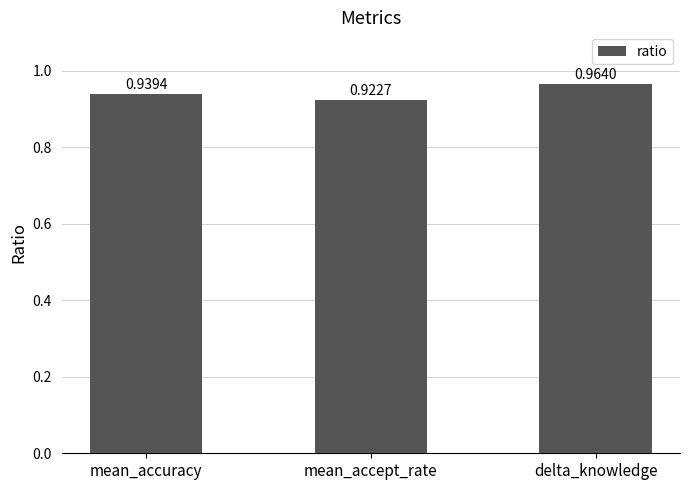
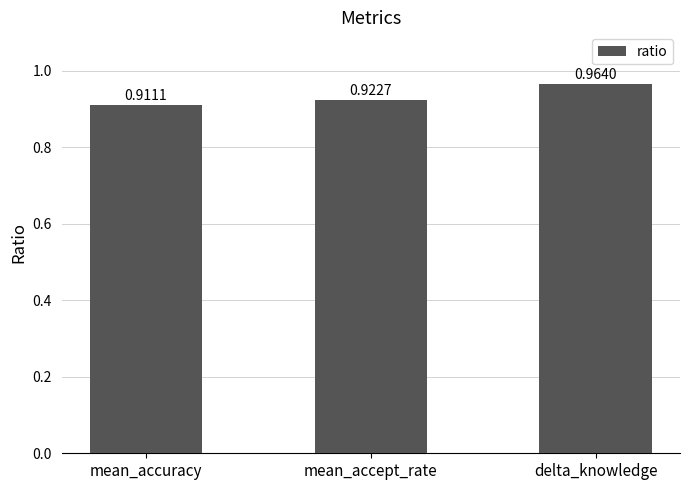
  {
-   "mean_accuracy": 0.9394,
+   "mean_accuracy": 0.9111,
    "mean_accept_rate": 0.9227,
    "delta_knowledge": 0.9640
  }
